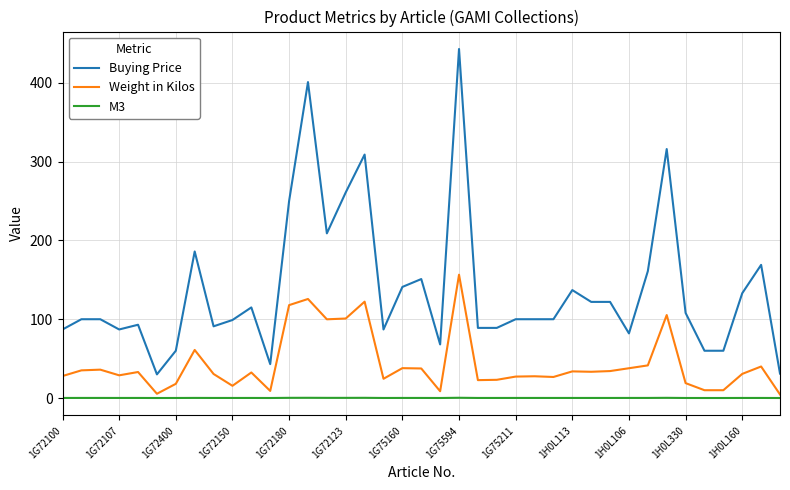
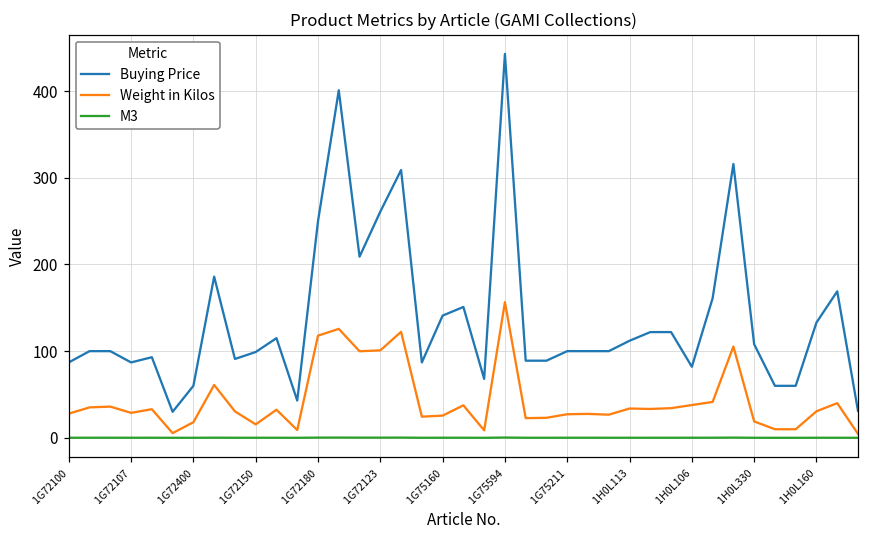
  {
    "Buying Price": {
      "1G72100": 90,
      "1G72107": 90,
      "1G72400": 60,
      "1G72150": 100,
      "1G72180": 250,
      "1G72123": 260,
      "1G75160": 140,
      "1G75594": 440,
      "1G75211": 100,
-     "1H0L113": 140,
+     "1H0L113": 110,
      "1H0L106": 80,
      "1H0L330": 110,
      "1H0L160": 130
    },
    "Weight in Kilos": {
      "1G72100": 30,
      "1G72107": 30,
      "1G72400": 20,
      "1G72150": 20,
      "1G72180": 120,
      "1G72123": 100,
-     "1G75160": 40,
+     "1G75160": 30,
      "1G75594": 160,
      "1G75211": 30,
      "1H0L113": 30,
      "1H0L106": 40,
      "1H0L330": 20,
      "1H0L160": 30
    },
    "M3": {
      "1G72100": 0,
      "1G72107": 0,
      "1G72400": 0,
      "1G72150": 0,
      "1G72180": 0,
      "1G72123": 0,
      "1G75160": 0,
      "1G75594": 0,
      "1G75211": 0,
      "1H0L113": 0,
      "1H0L106": 0,
      "1H0L330": 0,
      "1H0L160": 0
    }
  }
